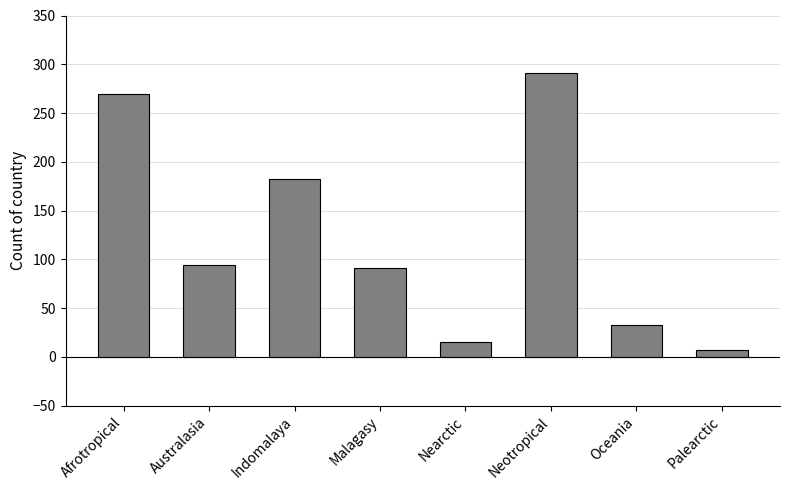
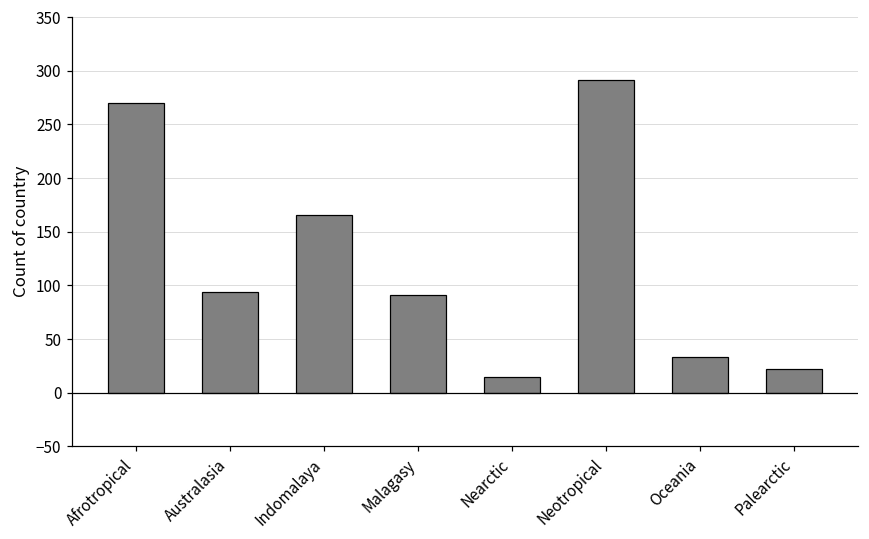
  {
    "Afrotropical": 270,
    "Australasia": 90,
-   "Indomalaya": 180,
+   "Indomalaya": 170,
    "Malagasy": 90,
    "Nearctic": 20,
    "Neotropical": 290,
    "Oceania": 30,
-   "Palearctic": 10
+   "Palearctic": 20
  }
